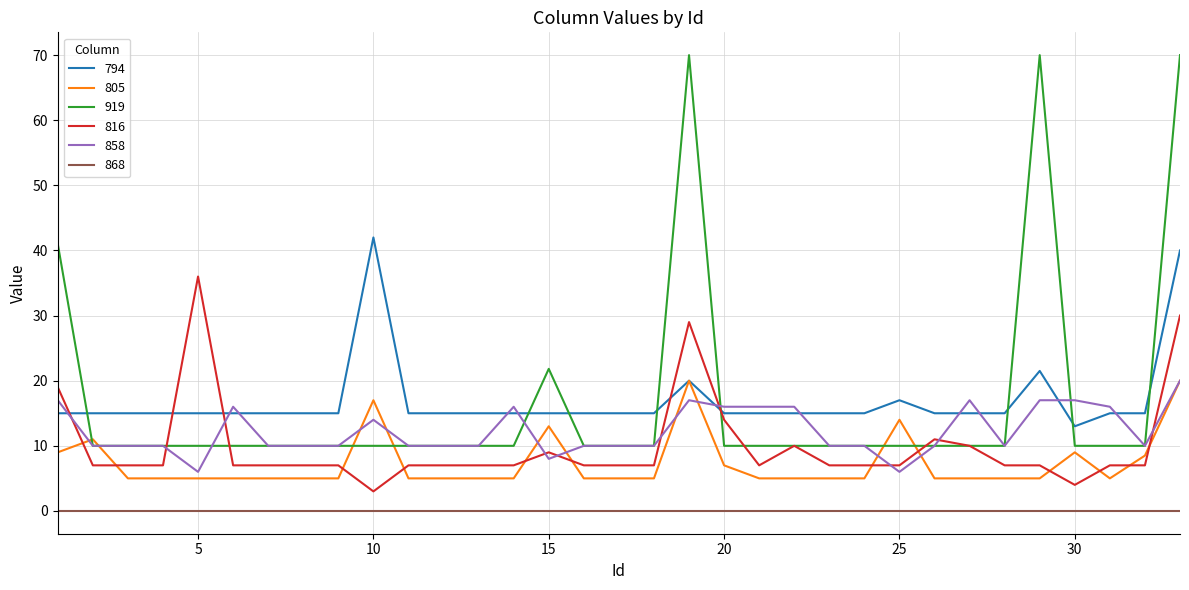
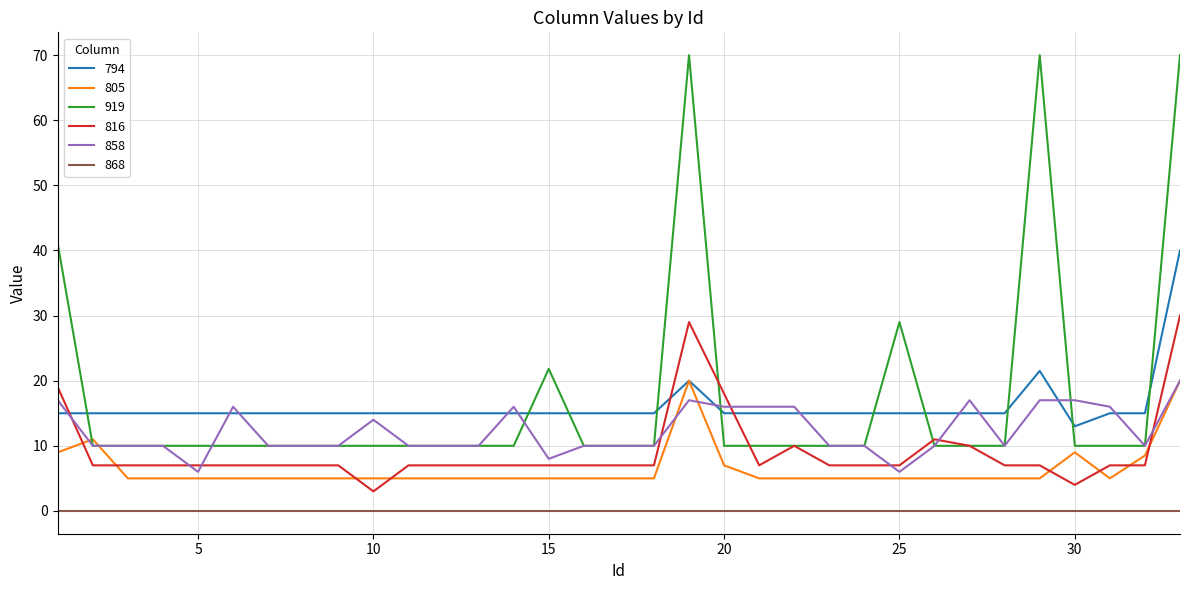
  {
    "794": {
      "5": 15,
-     "10": 42,
+     "10": 15,
      "15": 15,
      "20": 15,
-     "25": 17,
+     "25": 15,
      "30": 13
    },
    "805": {
      "5": 5,
-     "10": 17,
-     "15": 13,
+     "10": 5,
+     "15": 5,
      "20": 7,
-     "25": 14,
+     "25": 5,
      "30": 9
    },
    "919": {
      "5": 10,
      "10": 10,
      "15": 22,
      "20": 10,
-     "25": 10,
+     "25": 29,
      "30": 10
    },
    "816": {
-     "5": 36,
+     "5": 7,
      "10": 3,
-     "15": 9,
-     "20": 14,
+     "15": 7,
+     "20": 18,
      "25": 7,
      "30": 4
    },
    "858": {
      "5": 6,
      "10": 14,
      "15": 8,
      "20": 16,
      "25": 6,
      "30": 17
    },
    "868": {
      "5": 0,
      "10": 0,
      "15": 0,
      "20": 0,
      "25": 0,
      "30": 0
    }
  }
